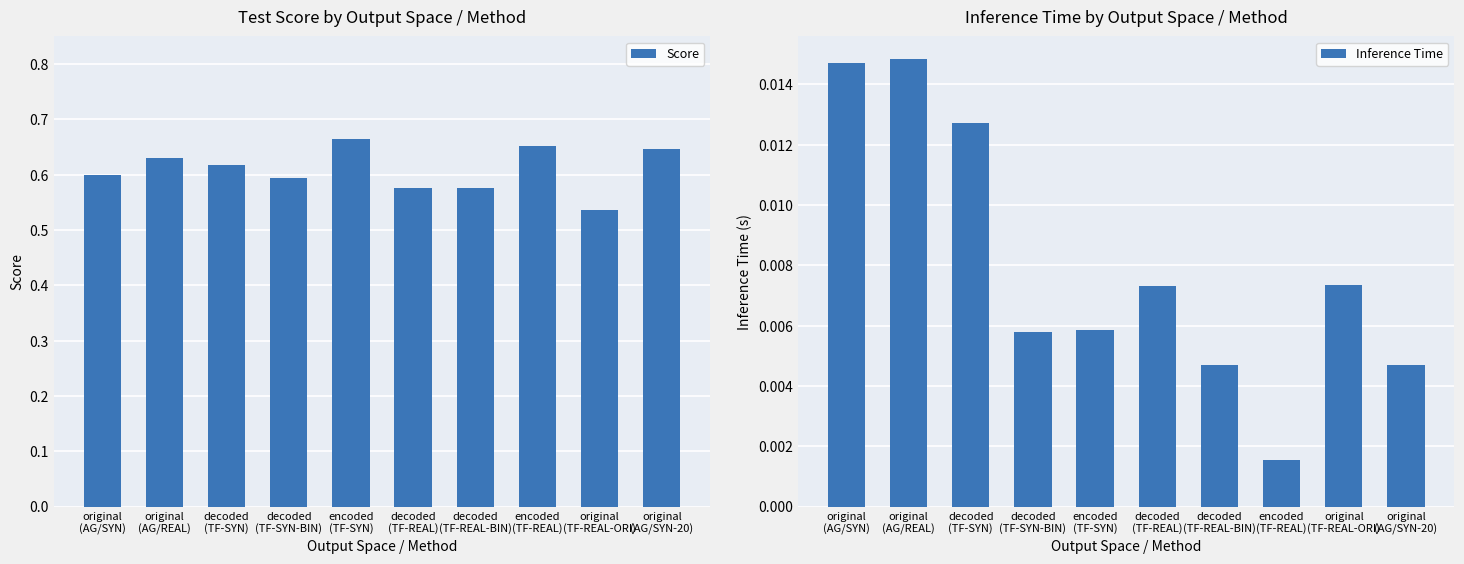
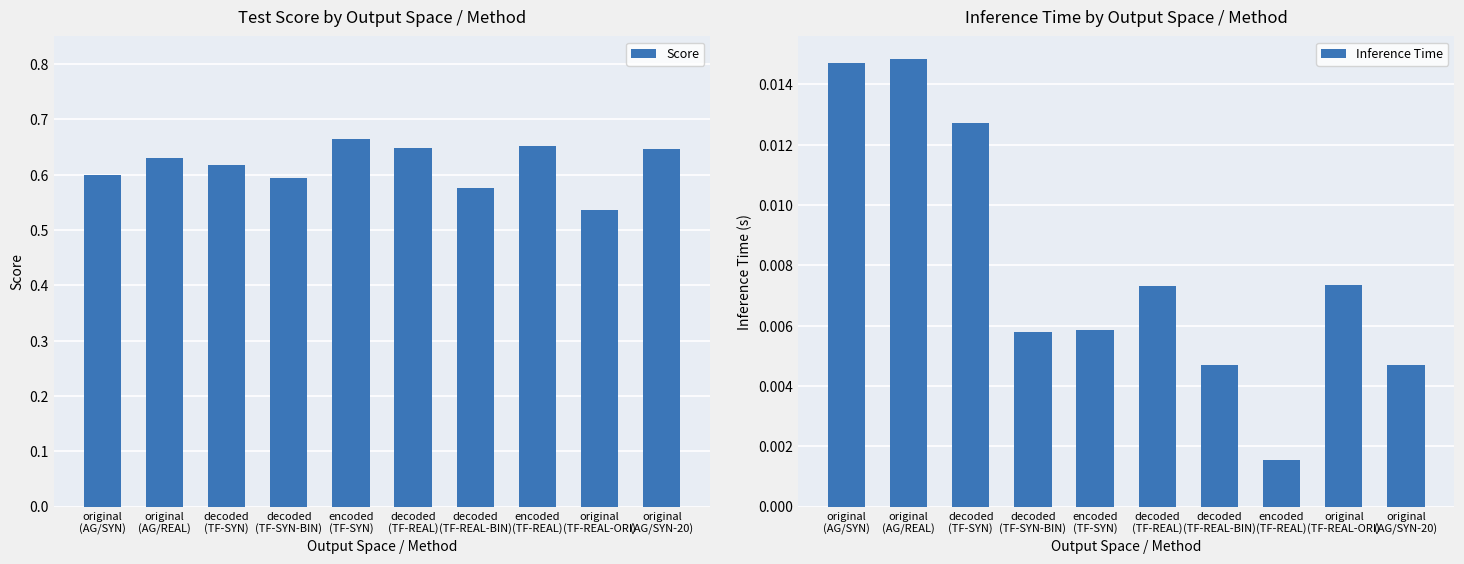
  {
    "Test Score by Output Space / Method": {
      "original (AG/SYN)": 0.60,
      "original (AG/REAL)": 0.63,
      "decoded (TF-SYN)": 0.62,
      "decoded (TF-SYN-BIN)": 0.59,
      "encoded (TF-SYN)": 0.66,
-     "decoded (TF-REAL)": 0.58,
+     "decoded (TF-REAL)": 0.65,
      "decoded (TF-REAL-BIN)": 0.58,
      "encoded (TF-REAL)": 0.65,
      "original (TF-REAL-ORI)": 0.54,
      "original (AG/SYN-20)": 0.65
    },
    "Inference Time by Output Space / Method": {
      "original (AG/SYN)": 0.0147,
      "original (AG/REAL)": 0.0148,
      "decoded (TF-SYN)": 0.0127,
      "decoded (TF-SYN-BIN)": 0.0058,
      "encoded (TF-SYN)": 0.0059,
      "decoded (TF-REAL)": 0.0073,
      "decoded (TF-REAL-BIN)": 0.0047,
      "encoded (TF-REAL)": 0.0015,
      "original (TF-REAL-ORI)": 0.0073,
      "original (AG/SYN-20)": 0.0047
    }
  }
